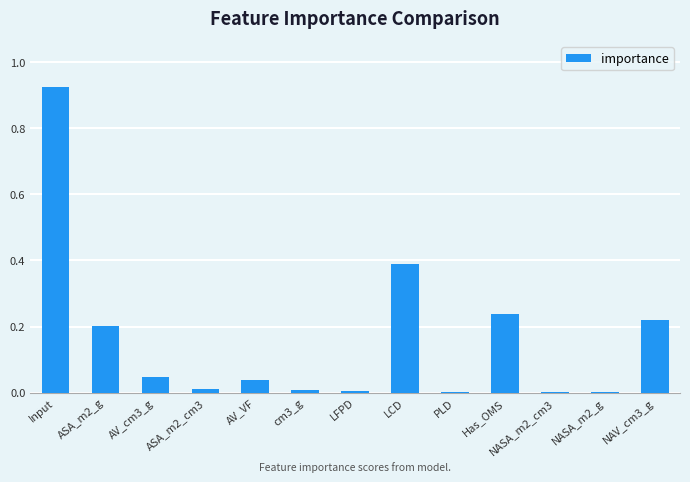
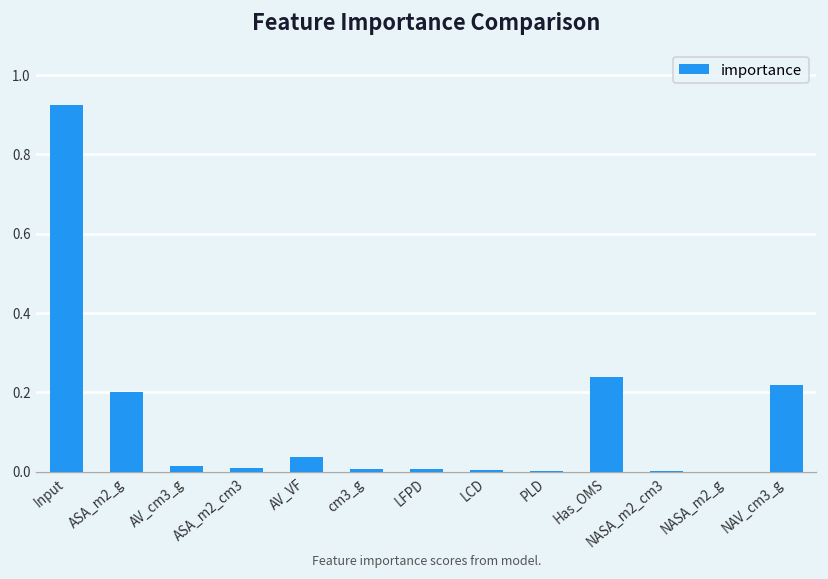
  {
    "Input": 0.92,
    "ASA_m2_g": 0.20,
-   "AV_cm3_g": 0.05,
+   "AV_cm3_g": 0.01,
    "ASA_m2_cm3": 0.01,
    "AV_VF": 0.04,
-   "LCD": 0.39,
+   "LCD": 0.01,
    "Has_OMS": 0.24,
    "NAV_cm3_g": 0.22
  }
